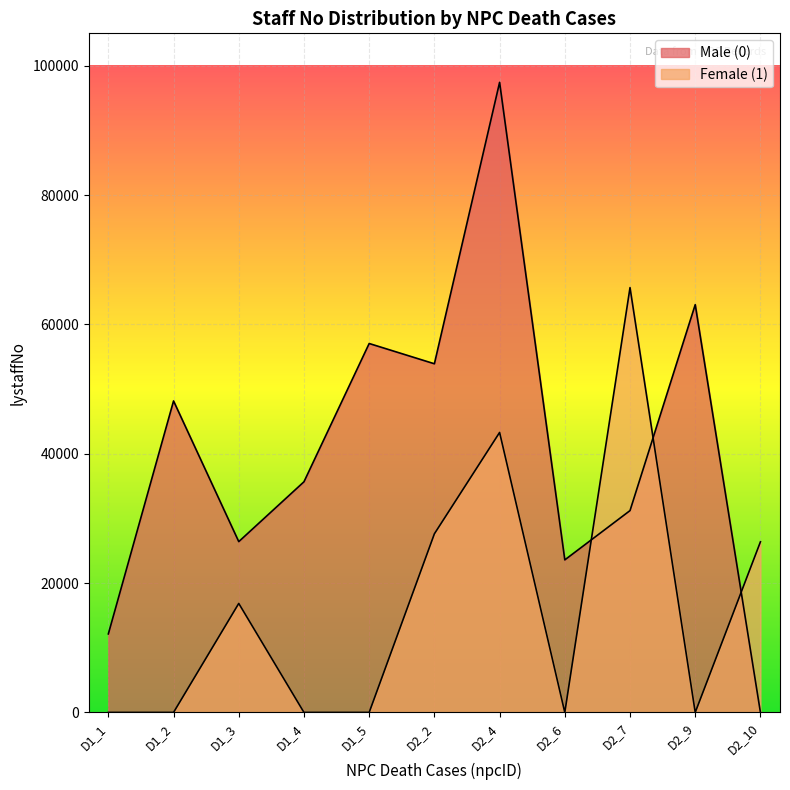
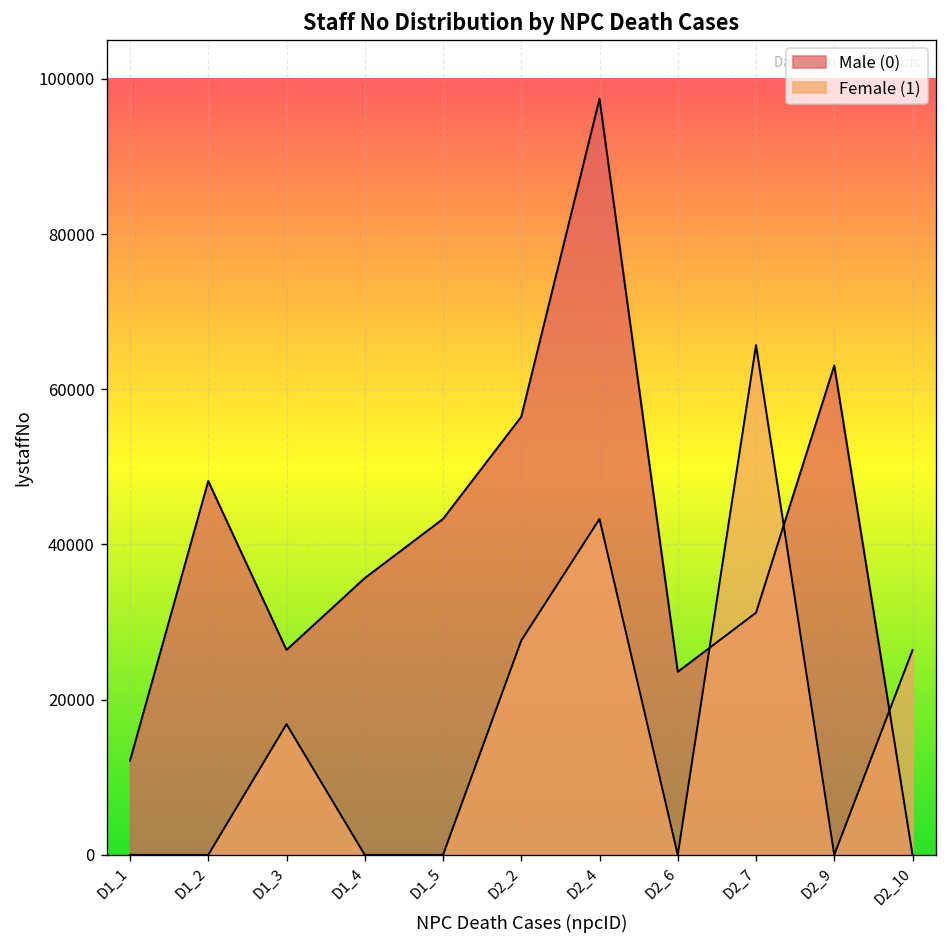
  {
    "Male (0)": {
      "D1_1": 12000,
      "D1_2": 48000,
      "D1_3": 26000,
      "D1_4": 36000,
-     "D1_5": 57000,
-     "D2_2": 54000,
+     "D1_5": 43000,
+     "D2_2": 56000,
      "D2_4": 97000,
      "D2_6": 24000,
      "D2_7": 31000,
      "D2_9": 63000,
      "D2_10": 0
    },
    "Female (1)": {
      "D1_1": 0,
      "D1_2": 0,
      "D1_3": 17000,
      "D1_4": 0,
      "D1_5": 0,
      "D2_2": 28000,
      "D2_4": 43000,
      "D2_6": 0,
      "D2_7": 66000,
      "D2_9": 0,
      "D2_10": 26000
    }
  }
